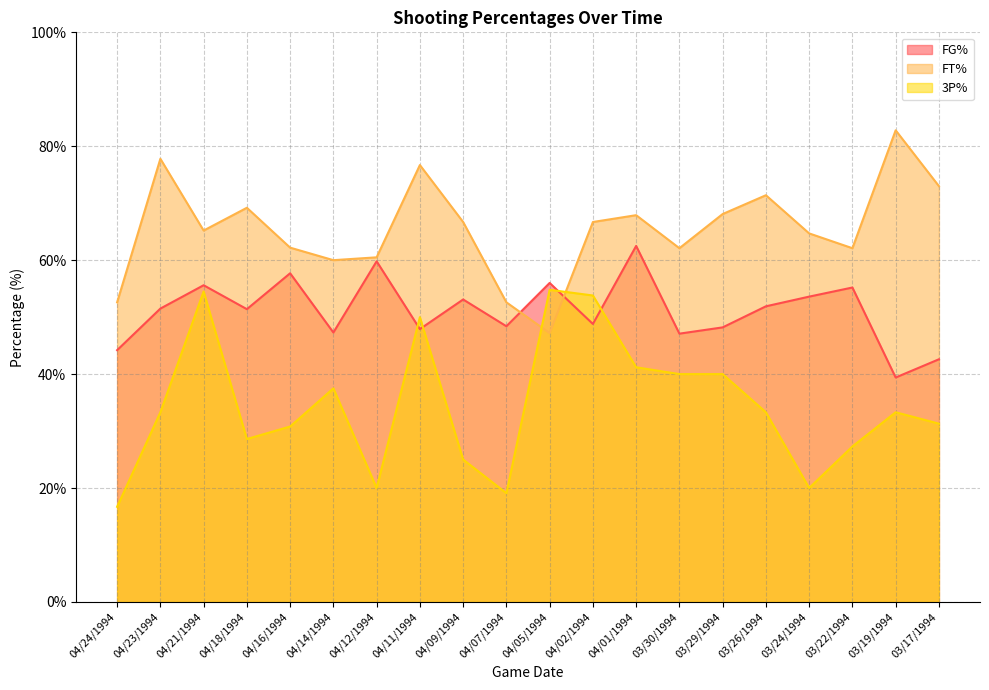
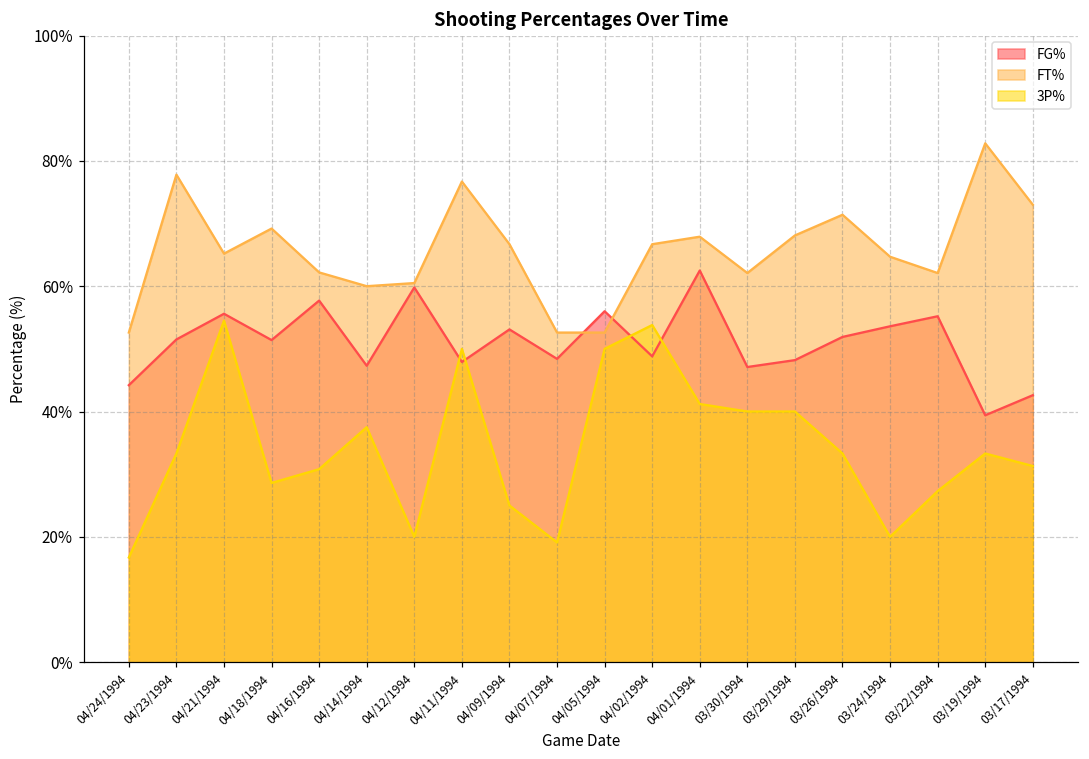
  {
    "FG%": {
      "04/24/1994": "44%",
      "04/23/1994": "52%",
      "04/21/1994": "56%",
      "04/18/1994": "51%",
      "04/16/1994": "58%",
      "04/14/1994": "47%",
      "04/12/1994": "60%",
      "04/11/1994": "48%",
      "04/09/1994": "53%",
      "04/07/1994": "48%",
      "04/05/1994": "56%",
      "04/02/1994": "49%",
      "04/01/1994": "63%",
      "03/30/1994": "47%",
      "03/29/1994": "48%",
      "03/26/1994": "52%",
      "03/24/1994": "54%",
      "03/22/1994": "55%",
      "03/19/1994": "39%",
      "03/17/1994": "43%"
    },
    "FT%": {
      "04/24/1994": "53%",
      "04/23/1994": "78%",
      "04/21/1994": "65%",
      "04/18/1994": "69%",
      "04/16/1994": "62%",
      "04/14/1994": "60%",
      "04/12/1994": "61%",
      "04/11/1994": "77%",
      "04/09/1994": "67%",
      "04/07/1994": "53%",
-     "04/05/1994": "47%",
+     "04/05/1994": "53%",
      "04/02/1994": "67%",
      "04/01/1994": "68%",
      "03/30/1994": "62%",
      "03/29/1994": "68%",
      "03/26/1994": "71%",
      "03/24/1994": "65%",
      "03/22/1994": "62%",
      "03/19/1994": "83%",
      "03/17/1994": "73%"
    },
    "3P%": {
      "04/24/1994": "17%",
      "04/23/1994": "33%",
      "04/21/1994": "55%",
      "04/18/1994": "29%",
      "04/16/1994": "31%",
      "04/14/1994": "38%",
      "04/12/1994": "20%",
      "04/11/1994": "50%",
      "04/09/1994": "25%",
      "04/07/1994": "19%",
-     "04/05/1994": "55%",
+     "04/05/1994": "50%",
      "04/02/1994": "54%",
      "04/01/1994": "41%",
      "03/30/1994": "40%",
      "03/29/1994": "40%",
      "03/26/1994": "33%",
      "03/24/1994": "20%",
      "03/22/1994": "27%",
      "03/19/1994": "33%",
      "03/17/1994": "31%"
    }
  }
